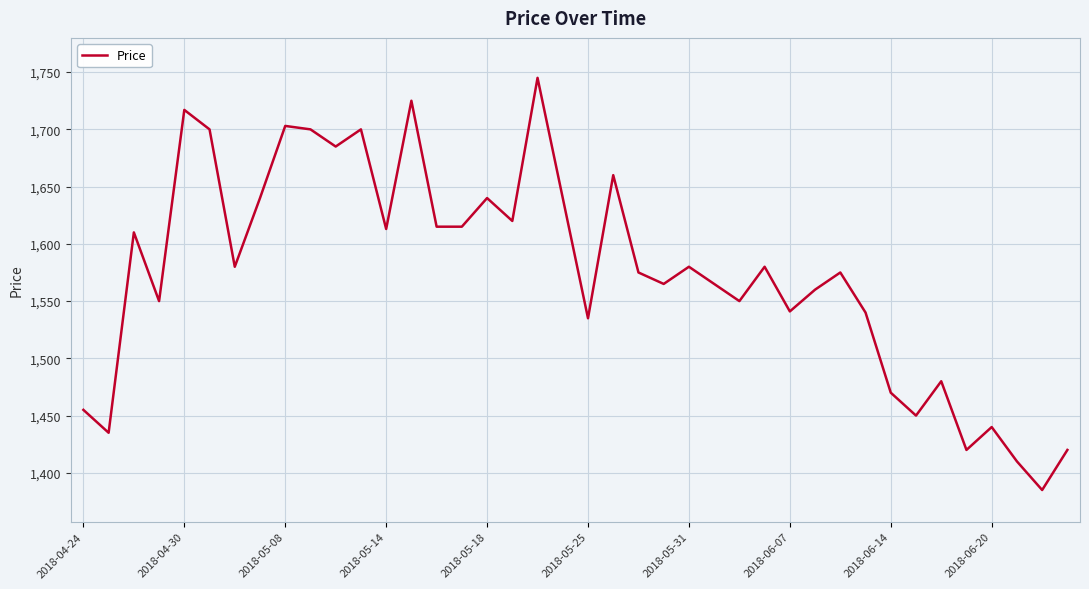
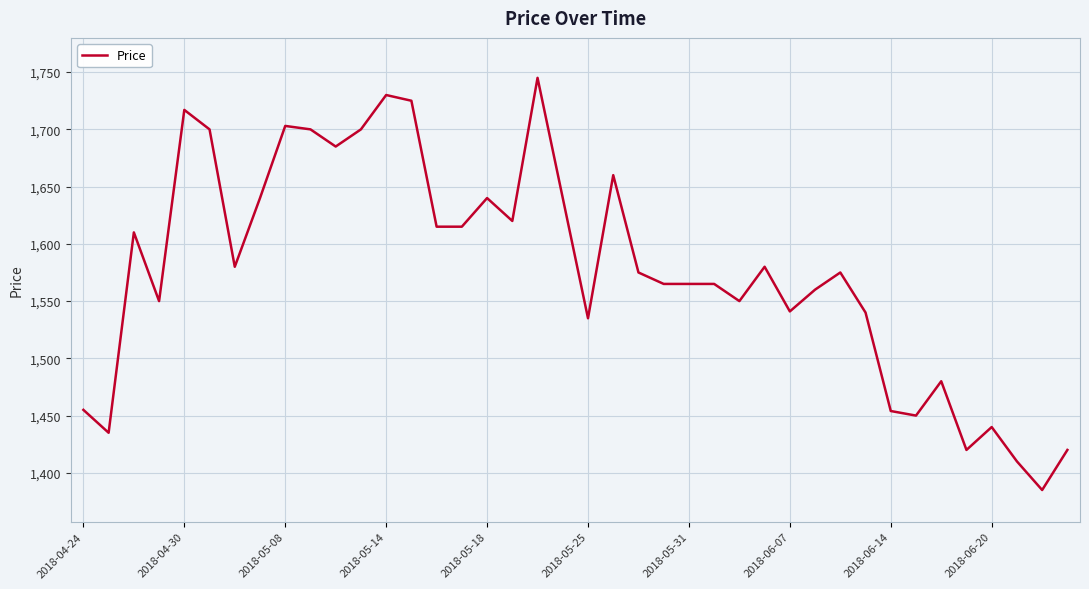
  {
    "2018-04-24": "1,455",
    "2018-04-30": "1,717",
    "2018-05-08": "1,703",
-   "2018-05-14": "1,613",
+   "2018-05-14": "1,730",
    "2018-05-18": "1,640",
    "2018-05-25": "1,535",
-   "2018-05-31": "1,580",
+   "2018-05-31": "1,565",
    "2018-06-07": "1,541",
-   "2018-06-14": "1,470",
+   "2018-06-14": "1,454",
    "2018-06-20": "1,440"
  }
